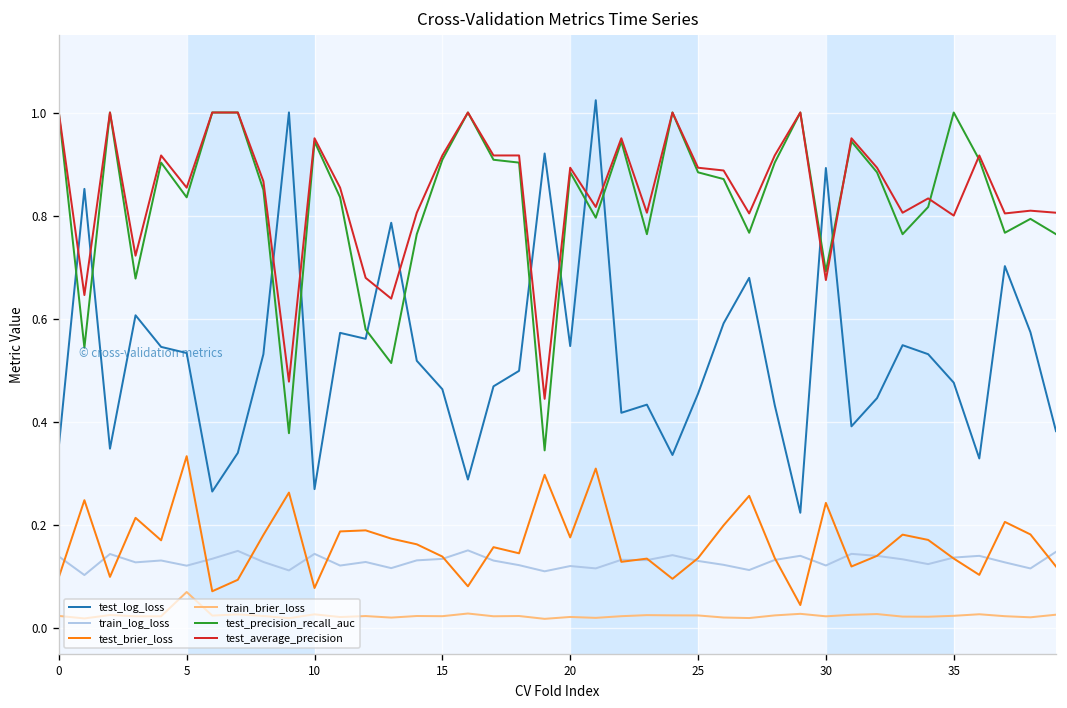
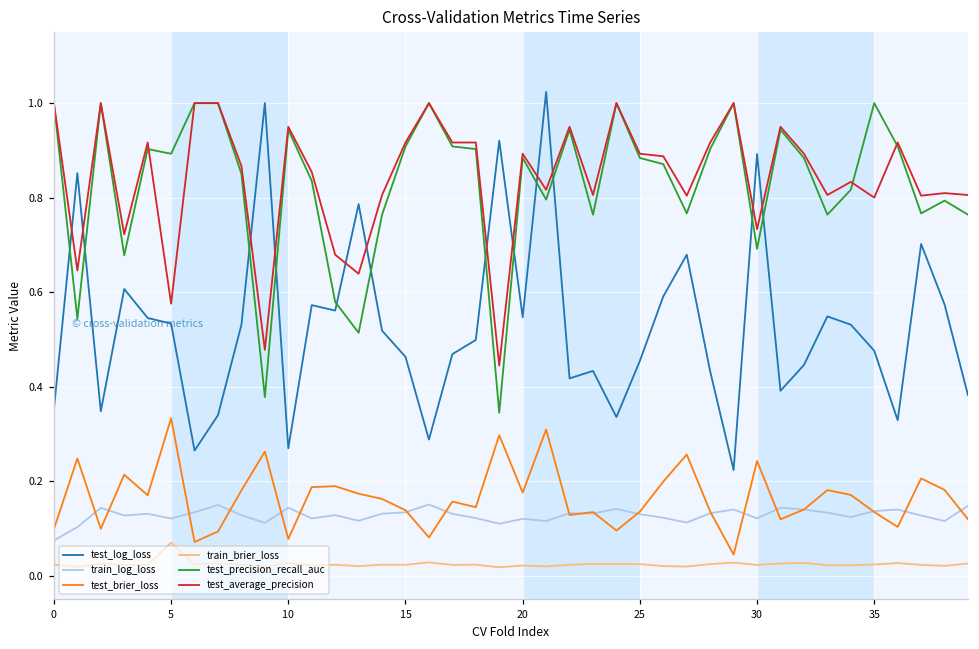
  {
    "test_log_loss": {
      "0": 0.35,
      "5": 0.53,
      "10": 0.27,
      "15": 0.46,
      "20": 0.55,
      "25": 0.45,
      "30": 0.89,
      "35": 0.48
    },
    "train_log_loss": {
-     "0": 0.14,
+     "0": 0.07,
      "5": 0.12,
      "10": 0.14,
      "20": 0.12,
      "30": 0.12
    },
    "test_brier_loss": {
      "0": 0.10,
      "5": 0.33,
      "10": 0.08,
      "20": 0.18,
      "30": 0.24
    },
    "train_brier_loss": {
      "0": 0.02,
      "5": 0.07,
      "15": 0.02,
      "20": 0.02,
      "25": 0.02,
      "30": 0.02,
      "35": 0.02
    },
    "test_precision_recall_auc": {
-     "5": 0.84,
+     "5": 0.89,
      "10": 0.94,
      "15": 0.91,
      "20": 0.88,
      "25": 0.88,
      "30": 0.69,
      "35": 1.00
    },
    "test_average_precision": {
-     "5": 0.85,
+     "5": 0.58,
      "10": 0.95,
      "15": 0.92,
      "20": 0.89,
      "25": 0.89,
-     "30": 0.67,
+     "30": 0.73,
      "35": 0.80
    }
  }
